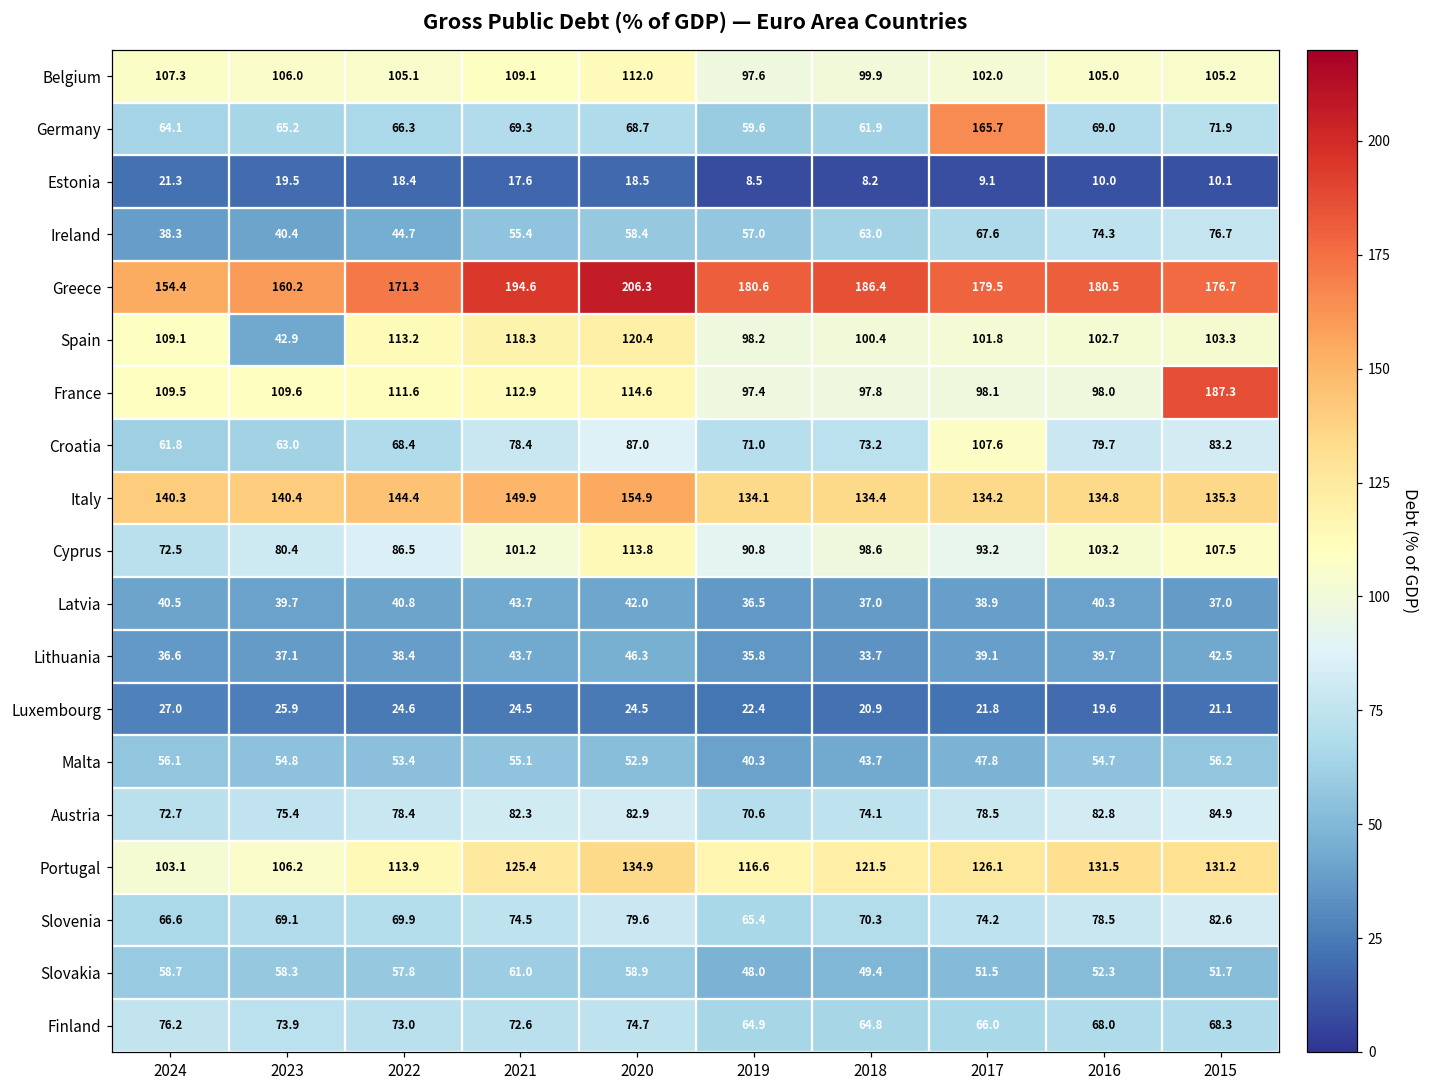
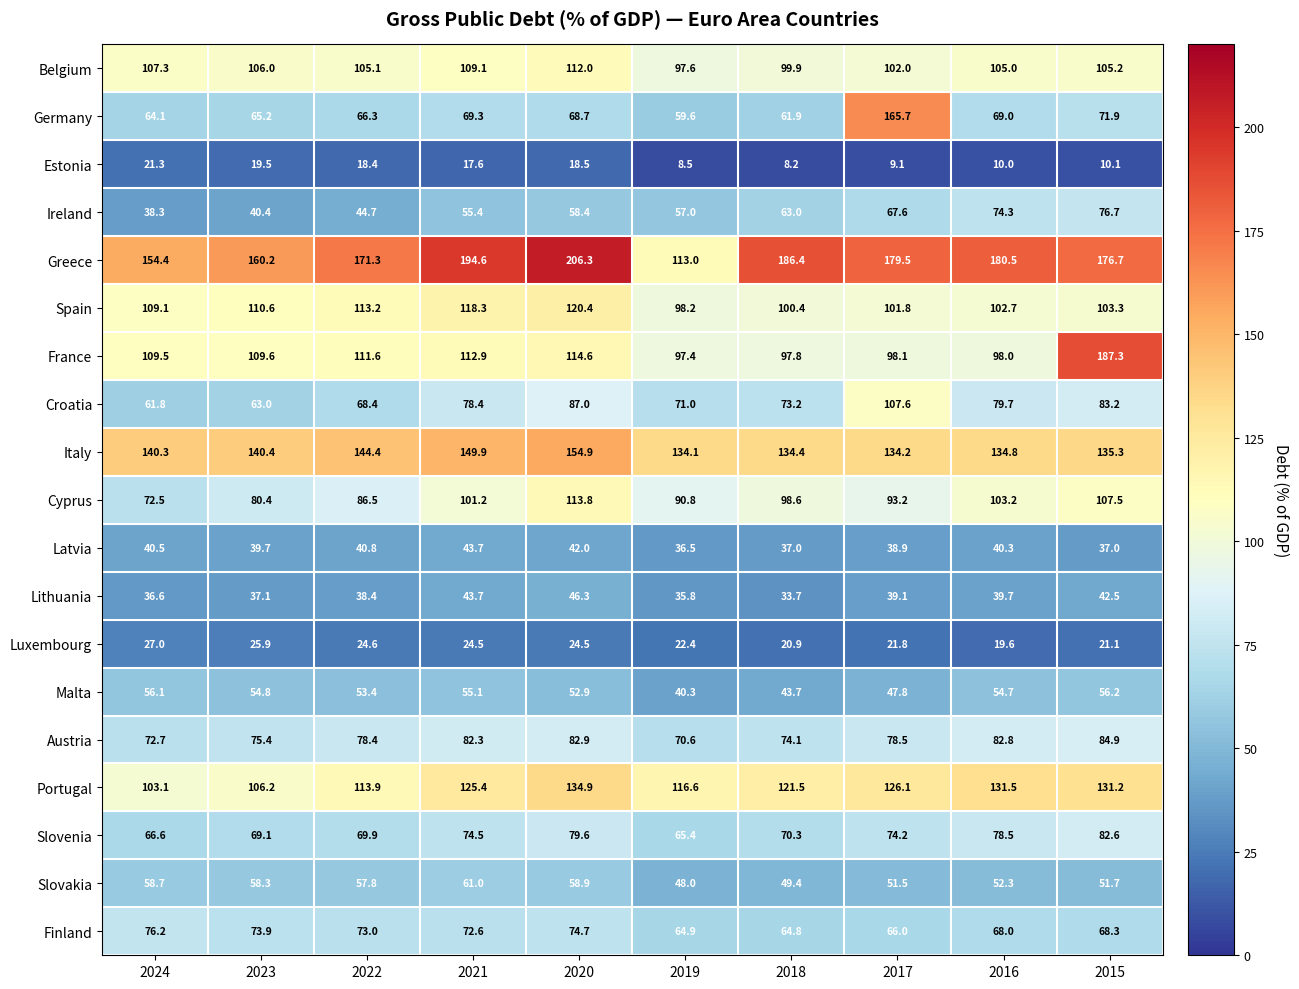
  {
    "Belgium": {
      "2024": 107.3,
      "2023": 106.0,
      "2022": 105.1,
      "2021": 109.1,
      "2020": 112.0,
      "2019": 97.6,
      "2018": 99.9,
      "2017": 102.0,
      "2016": 105.0,
      "2015": 105.2
    },
    "Germany": {
      "2024": 64.1,
      "2023": 65.2,
      "2022": 66.3,
      "2021": 69.3,
      "2020": 68.7,
      "2019": 59.6,
      "2018": 61.9,
      "2017": 165.7,
      "2016": 69.0,
      "2015": 71.9
    },
    "Estonia": {
      "2024": 21.3,
      "2023": 19.5,
      "2022": 18.4,
      "2021": 17.6,
      "2020": 18.5,
      "2019": 8.5,
      "2018": 8.2,
      "2017": 9.1,
      "2016": 10.0,
      "2015": 10.1
    },
    "Ireland": {
      "2024": 38.3,
      "2023": 40.4,
      "2022": 44.7,
      "2021": 55.4,
      "2020": 58.4,
      "2019": 57.0,
      "2018": 63.0,
      "2017": 67.6,
      "2016": 74.3,
      "2015": 76.7
    },
    "Greece": {
      "2024": 154.4,
      "2023": 160.2,
      "2022": 171.3,
      "2021": 194.6,
      "2020": 206.3,
-     "2019": 180.6,
+     "2019": 113.0,
      "2018": 186.4,
      "2017": 179.5,
      "2016": 180.5,
      "2015": 176.7
    },
    "Spain": {
      "2024": 109.1,
-     "2023": 42.9,
+     "2023": 110.6,
      "2022": 113.2,
      "2021": 118.3,
      "2020": 120.4,
      "2019": 98.2,
      "2018": 100.4,
      "2017": 101.8,
      "2016": 102.7,
      "2015": 103.3
    },
    "France": {
      "2024": 109.5,
      "2023": 109.6,
      "2022": 111.6,
      "2021": 112.9,
      "2020": 114.6,
      "2019": 97.4,
      "2018": 97.8,
      "2017": 98.1,
      "2016": 98.0,
      "2015": 187.3
    },
    "Croatia": {
      "2024": 61.8,
      "2023": 63.0,
      "2022": 68.4,
      "2021": 78.4,
      "2020": 87.0,
      "2019": 71.0,
      "2018": 73.2,
      "2017": 107.6,
      "2016": 79.7,
      "2015": 83.2
    },
    "Italy": {
      "2024": 140.3,
      "2023": 140.4,
      "2022": 144.4,
      "2021": 149.9,
      "2020": 154.9,
      "2019": 134.1,
      "2018": 134.4,
      "2017": 134.2,
      "2016": 134.8,
      "2015": 135.3
    },
    "Cyprus": {
      "2024": 72.5,
      "2023": 80.4,
      "2022": 86.5,
      "2021": 101.2,
      "2020": 113.8,
      "2019": 90.8,
      "2018": 98.6,
      "2017": 93.2,
      "2016": 103.2,
      "2015": 107.5
    },
    "Latvia": {
      "2024": 40.5,
      "2023": 39.7,
      "2022": 40.8,
      "2021": 43.7,
      "2020": 42.0,
      "2019": 36.5,
      "2018": 37.0,
      "2017": 38.9,
      "2016": 40.3,
      "2015": 37.0
    },
    "Lithuania": {
      "2024": 36.6,
      "2023": 37.1,
      "2022": 38.4,
      "2021": 43.7,
      "2020": 46.3,
      "2019": 35.8,
      "2018": 33.7,
      "2017": 39.1,
      "2016": 39.7,
      "2015": 42.5
    },
    "Luxembourg": {
      "2024": 27.0,
      "2023": 25.9,
      "2022": 24.6,
      "2021": 24.5,
      "2020": 24.5,
      "2019": 22.4,
      "2018": 20.9,
      "2017": 21.8,
      "2016": 19.6,
      "2015": 21.1
    },
    "Malta": {
      "2024": 56.1,
      "2023": 54.8,
      "2022": 53.4,
      "2021": 55.1,
      "2020": 52.9,
      "2019": 40.3,
      "2018": 43.7,
      "2017": 47.8,
      "2016": 54.7,
      "2015": 56.2
    },
    "Austria": {
      "2024": 72.7,
      "2023": 75.4,
      "2022": 78.4,
      "2021": 82.3,
      "2020": 82.9,
      "2019": 70.6,
      "2018": 74.1,
      "2017": 78.5,
      "2016": 82.8,
      "2015": 84.9
    },
    "Portugal": {
      "2024": 103.1,
      "2023": 106.2,
      "2022": 113.9,
      "2021": 125.4,
      "2020": 134.9,
      "2019": 116.6,
      "2018": 121.5,
      "2017": 126.1,
      "2016": 131.5,
      "2015": 131.2
    },
    "Slovenia": {
      "2024": 66.6,
      "2023": 69.1,
      "2022": 69.9,
      "2021": 74.5,
      "2020": 79.6,
      "2019": 65.4,
      "2018": 70.3,
      "2017": 74.2,
      "2016": 78.5,
      "2015": 82.6
    },
    "Slovakia": {
      "2024": 58.7,
      "2023": 58.3,
      "2022": 57.8,
      "2021": 61.0,
      "2020": 58.9,
      "2019": 48.0,
      "2018": 49.4,
      "2017": 51.5,
      "2016": 52.3,
      "2015": 51.7
    },
    "Finland": {
      "2024": 76.2,
      "2023": 73.9,
      "2022": 73.0,
      "2021": 72.6,
      "2020": 74.7,
      "2019": 64.9,
      "2018": 64.8,
      "2017": 66.0,
      "2016": 68.0,
      "2015": 68.3
    }
  }
